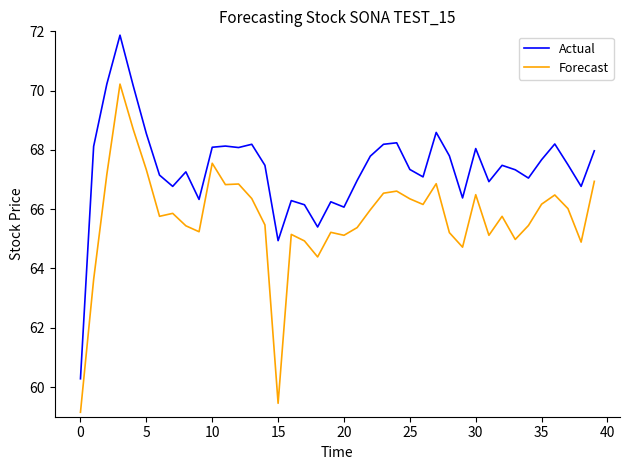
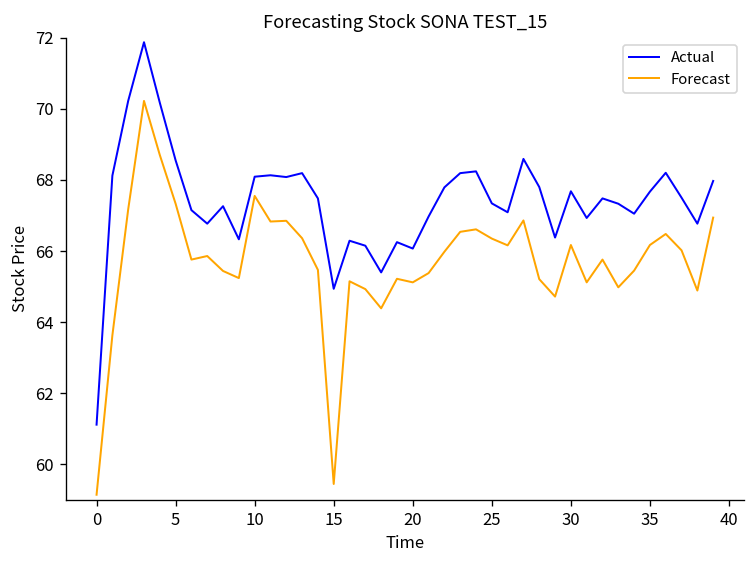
  {
    "Actual": {
-     "0": 60.3,
+     "0": 61.1,
      "5": 68.6,
      "10": 68.1,
      "15": 64.9,
      "20": 66.1,
      "25": 67.3,
-     "30": 68.0,
+     "30": 67.7,
      "35": 67.7
    },
    "Forecast": {
      "0": 59.2,
      "5": 67.3,
      "10": 67.5,
      "15": 59.5,
      "20": 65.1,
      "25": 66.3,
-     "30": 66.5,
+     "30": 66.2,
      "35": 66.2
    }
  }
